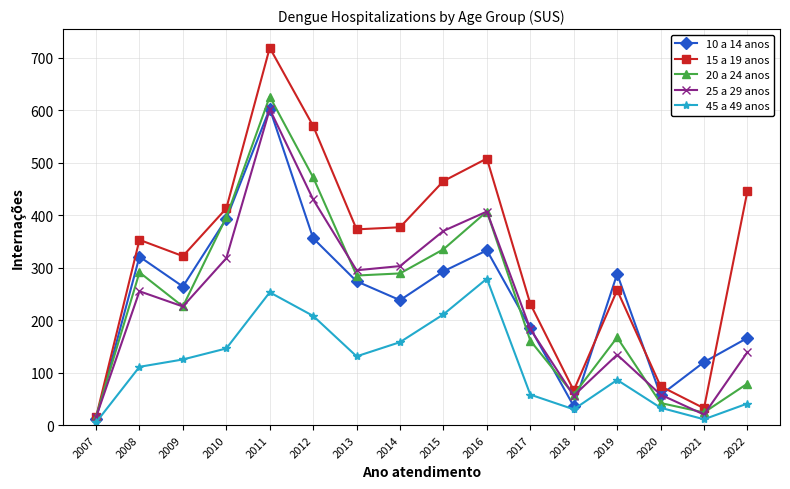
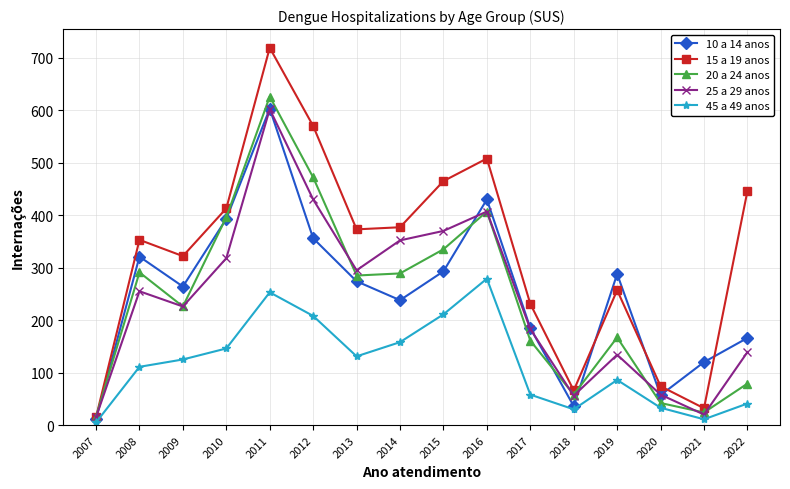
  {
    "10 a 14 anos": {
      "2008": 320,
      "2009": 260,
      "2012": 360,
      "2013": 270,
      "2014": 240,
      "2015": 290,
-     "2016": 330,
+     "2016": 430,
      "2018": 40,
      "2019": 290,
      "2021": 120,
      "2022": 170
    },
    "15 a 19 anos": {
      "2008": 350,
      "2009": 320,
      "2010": 410,
      "2011": 720,
      "2012": 570,
      "2013": 370,
      "2014": 380,
      "2015": 470,
      "2016": 510,
      "2017": 230,
      "2018": 70,
      "2019": 260,
      "2020": 70,
      "2021": 30,
      "2022": 450
    },
    "20 a 24 anos": {
      "2008": 290,
      "2011": 630,
      "2012": 470,
      "2013": 290,
      "2014": 290,
      "2015": 340,
      "2017": 160,
      "2019": 170,
      "2020": 40,
      "2022": 80
    },
    "25 a 29 anos": {
      "2008": 260,
      "2010": 320,
      "2012": 430,
      "2013": 300,
-     "2014": 300,
+     "2014": 350,
      "2015": 370,
      "2019": 130,
      "2022": 140
    },
    "45 a 49 anos": {
      "2007": 10,
      "2008": 110,
      "2009": 130,
      "2010": 150,
      "2011": 250,
      "2012": 210,
      "2013": 130,
      "2014": 160,
      "2015": 210,
      "2016": 280,
      "2017": 60,
      "2018": 30,
      "2019": 90,
      "2020": 30,
      "2021": 10,
      "2022": 40
    }
  }
